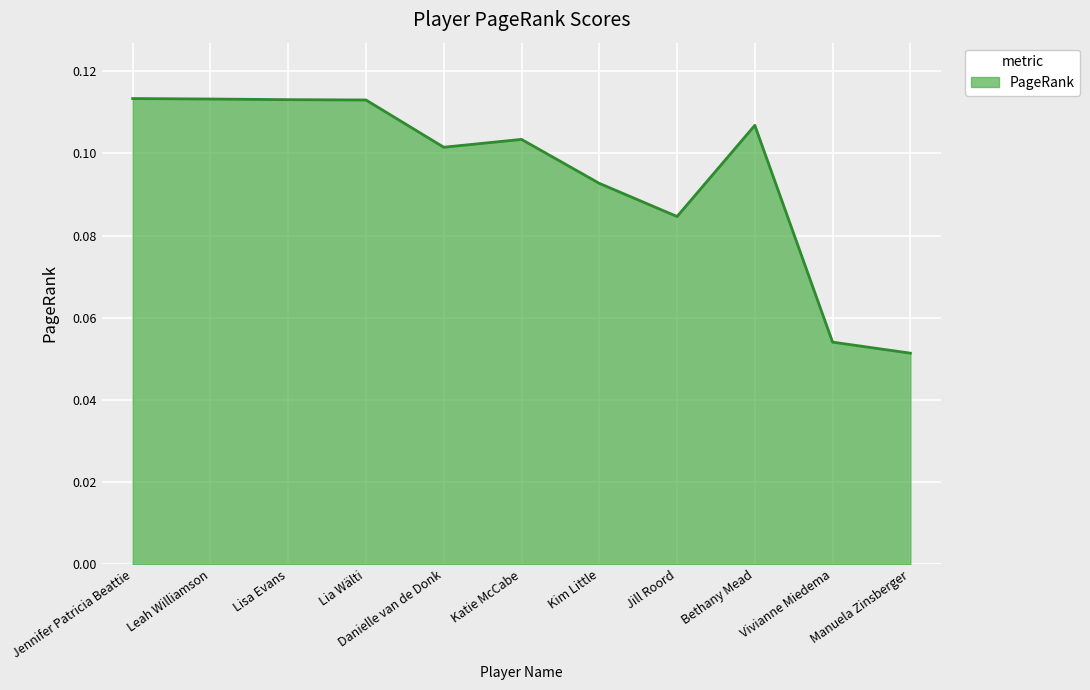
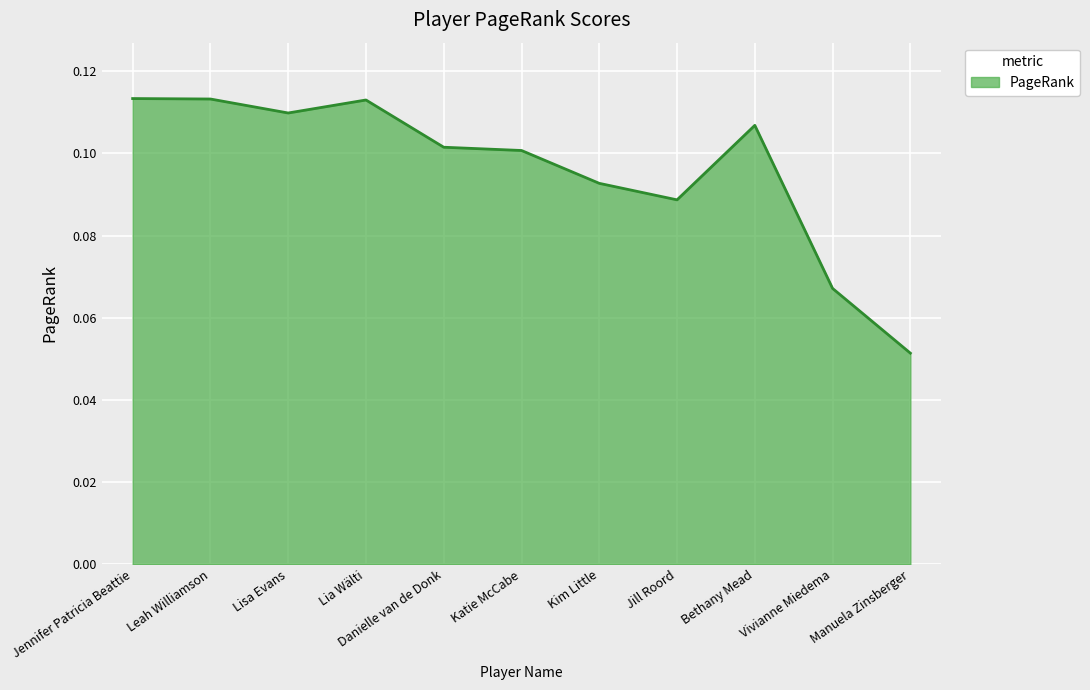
  {
    "Jennifer Patricia Beattie": 0.113,
    "Leah Williamson": 0.113,
-   "Lisa Evans": 0.113,
+   "Lisa Evans": 0.110,
    "Lia Wälti": 0.113,
    "Danielle van de Donk": 0.102,
-   "Katie McCabe": 0.103,
+   "Katie McCabe": 0.101,
    "Kim Little": 0.093,
-   "Jill Roord": 0.085,
+   "Jill Roord": 0.089,
    "Bethany Mead": 0.107,
-   "Vivianne Miedema": 0.054,
+   "Vivianne Miedema": 0.067,
    "Manuela Zinsberger": 0.051
  }
